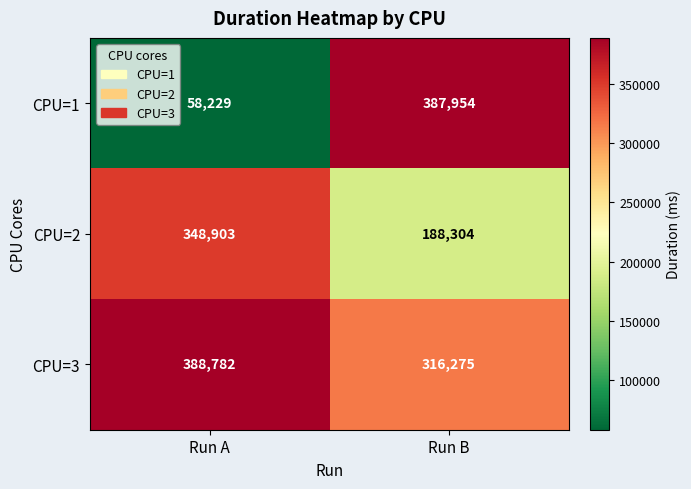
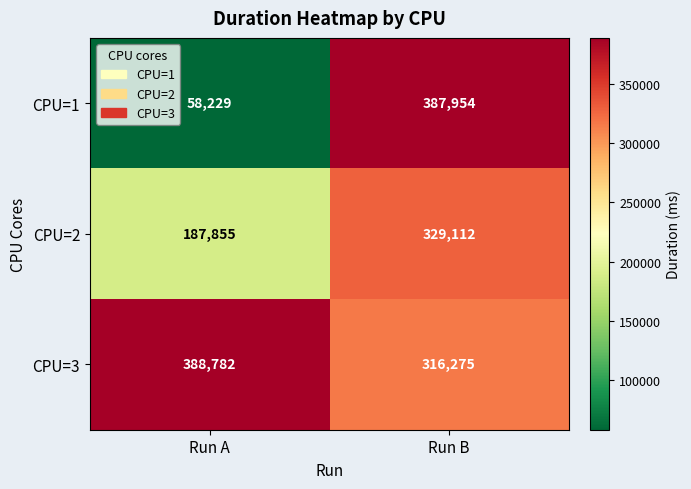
  {
    "CPU=1": {
      "Run A": "58,229",
      "Run B": "387,954"
    },
    "CPU=2": {
-     "Run A": "348,903",
-     "Run B": "188,304"
+     "Run A": "187,855",
+     "Run B": "329,112"
    },
    "CPU=3": {
      "Run A": "388,782",
      "Run B": "316,275"
    }
  }
